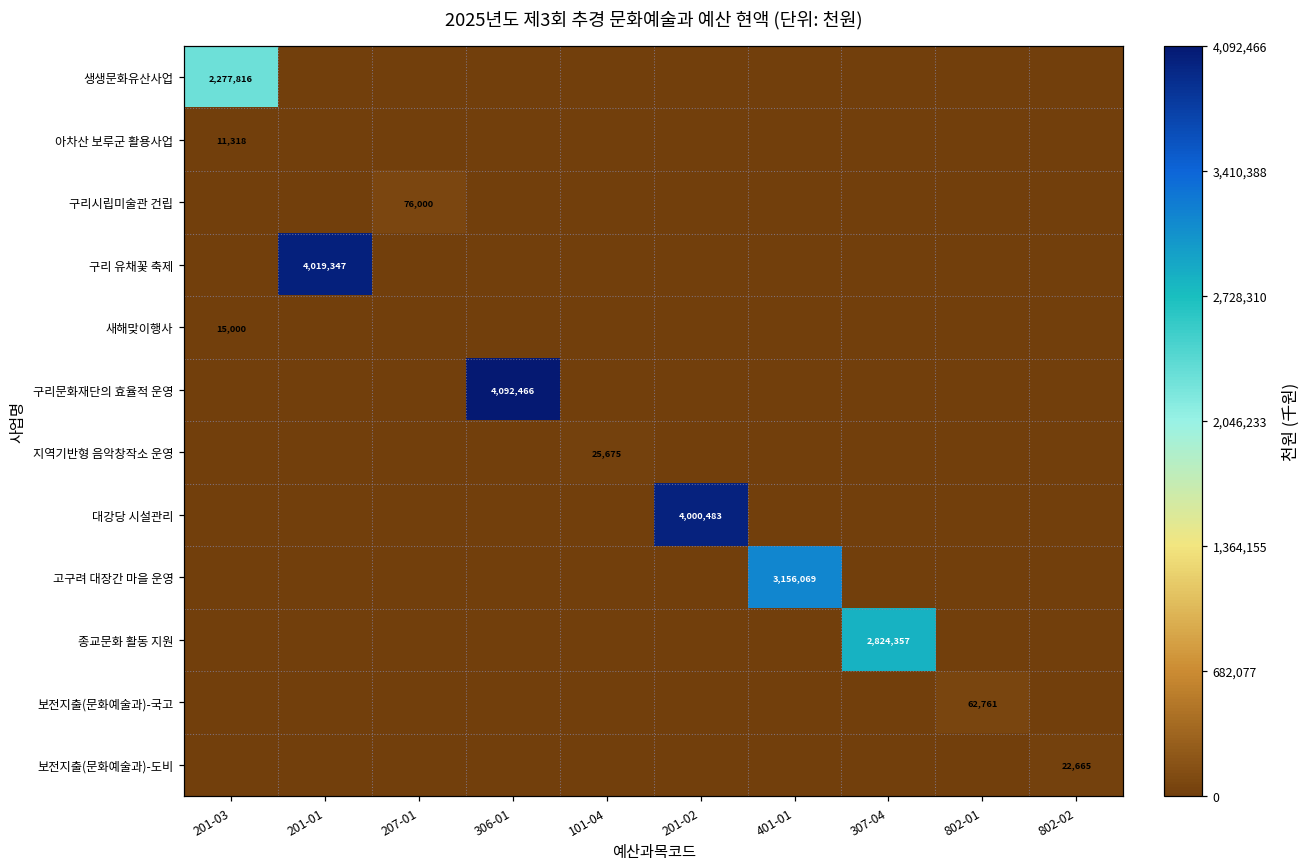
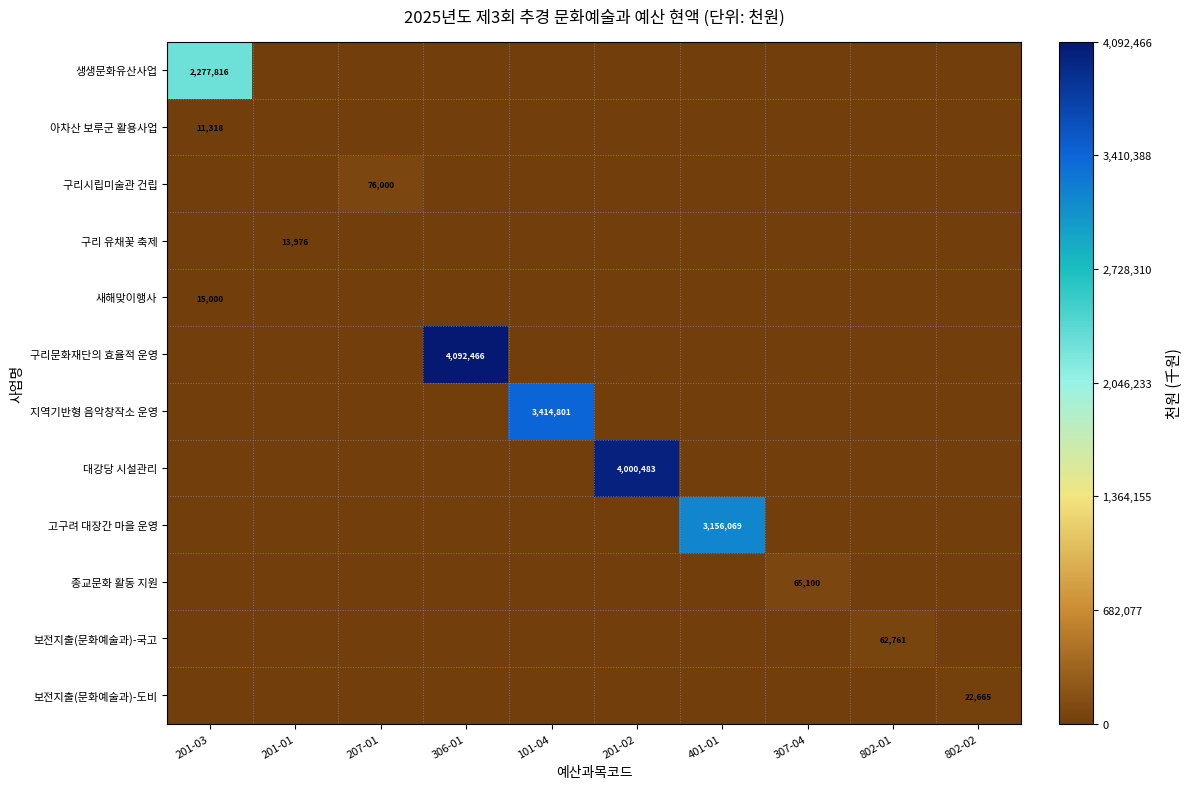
  {
    "생생문화유산사업": {
      "201-03": "2,277,816"
    },
    "아차산 보루군 활용사업": {
      "201-03": "11,318"
    },
    "구리시립미술관 건립": {
      "207-01": "76,000"
    },
    "구리 유채꽃 축제": {
-     "201-01": "4,019,347"
+     "201-01": "13,976"
    },
    "새해맞이행사": {
      "201-03": "15,000"
    },
    "구리문화재단의 효율적 운영": {
      "306-01": "4,092,466"
    },
    "지역기반형 음악창작소 운영": {
-     "101-04": "25,675"
+     "101-04": "3,414,801"
    },
    "대강당 시설관리": {
      "201-02": "4,000,483"
    },
    "고구려 대장간 마을 운영": {
      "401-01": "3,156,069"
    },
    "종교문화 활동 지원": {
-     "307-04": "2,824,357"
+     "307-04": "65,100"
    },
    "보전지출(문화예술과)-국고": {
      "802-01": "62,761"
    },
    "보전지출(문화예술과)-도비": {
      "802-02": "22,665"
    }
  }
